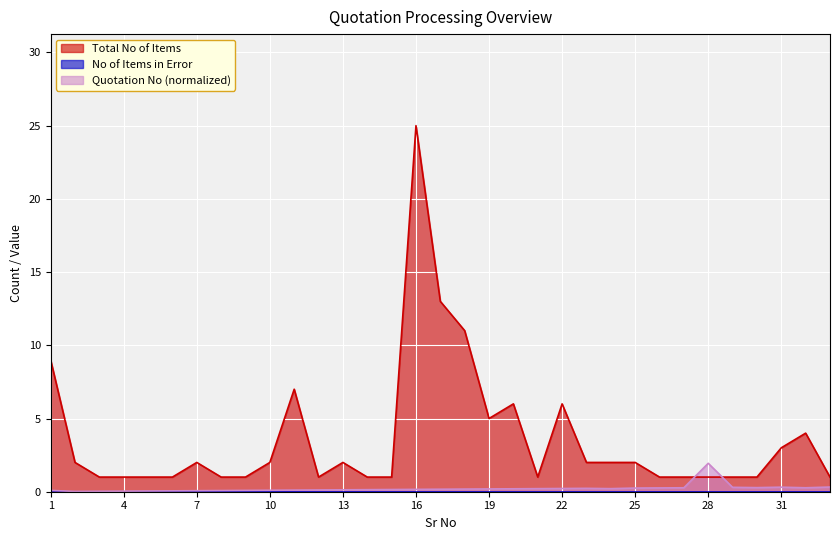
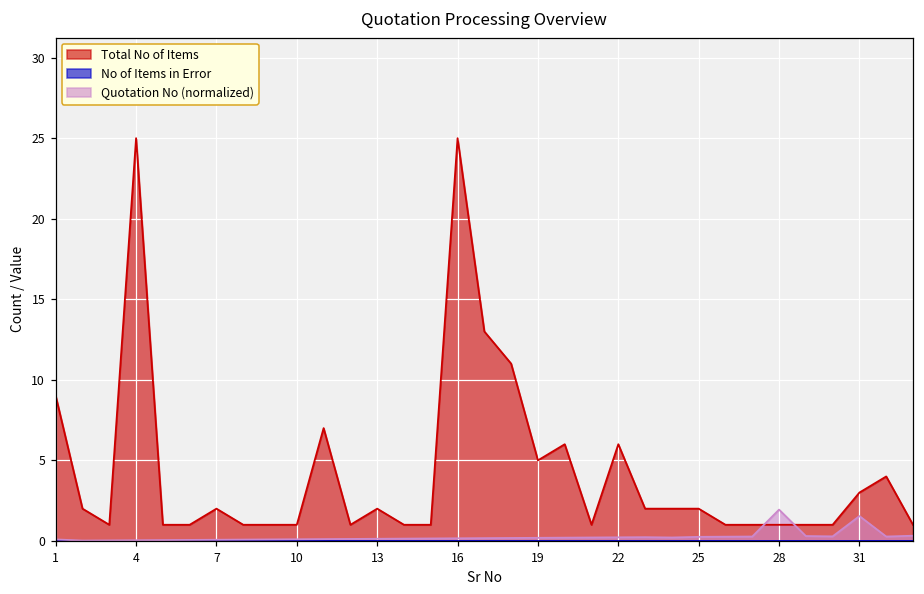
  {
    "Total No of Items": {
      "1": 9,
-     "4": 1,
+     "4": 25,
      "7": 2,
-     "10": 2,
+     "10": 1,
      "13": 2,
      "16": 25,
      "19": 5,
      "22": 6,
      "25": 2,
      "28": 1,
      "31": 3
    },
    "No of Items in Error": {
      "19": 0.0,
      "22": 0.0,
      "25": 0.0,
      "28": 0.0,
      "31": 0.0
    },
    "Quotation No (normalized)": {
      "19": 0.2,
      "22": 0.2,
      "25": 0.3,
      "28": 1.9,
-     "31": 0.3
+     "31": 1.5
    }
  }
